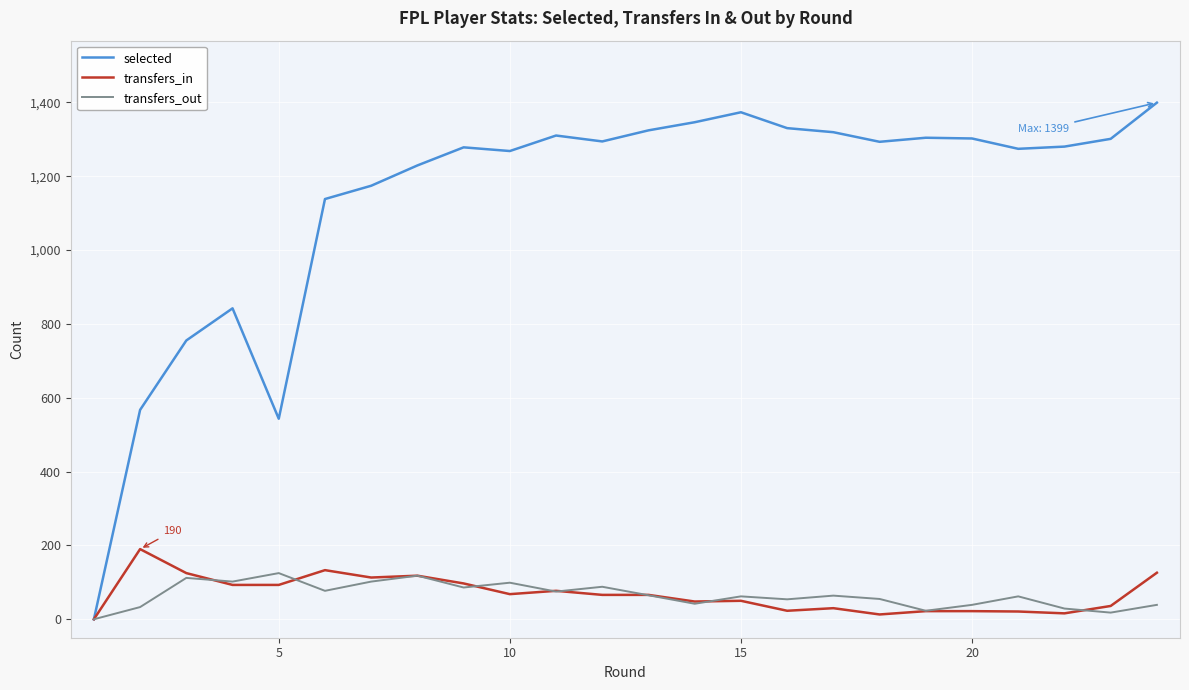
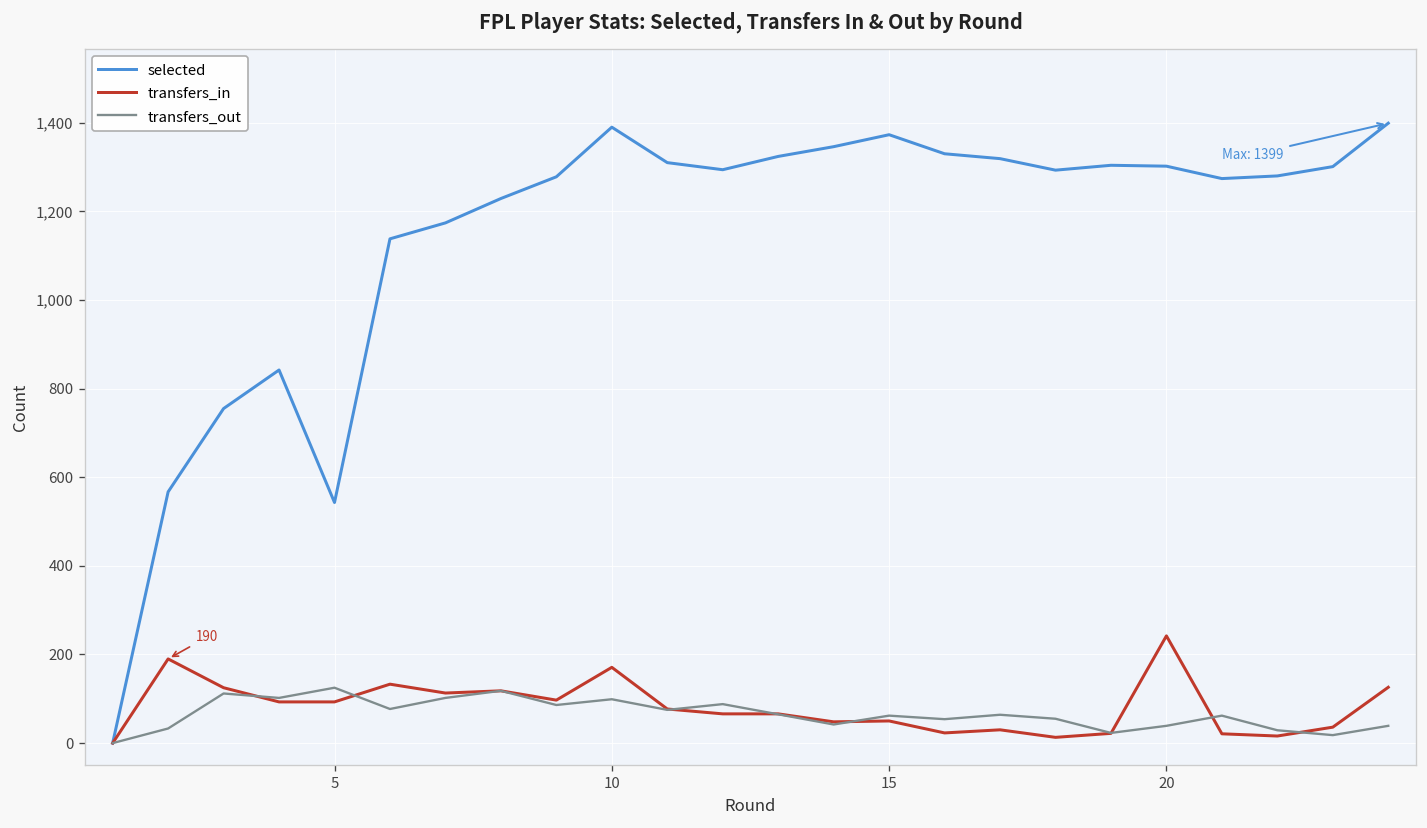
  {
    "selected": {
      "5": "540",
-     "10": "1,270",
+     "10": "1,390",
      "15": "1,370",
      "20": "1,300"
    },
    "transfers_in": {
      "5": "90",
-     "10": "70",
+     "10": "170",
      "15": "50",
-     "20": "20"
+     "20": "240"
    },
    "transfers_out": {
      "5": "130",
      "10": "100",
      "15": "60",
      "20": "40"
    }
  }
